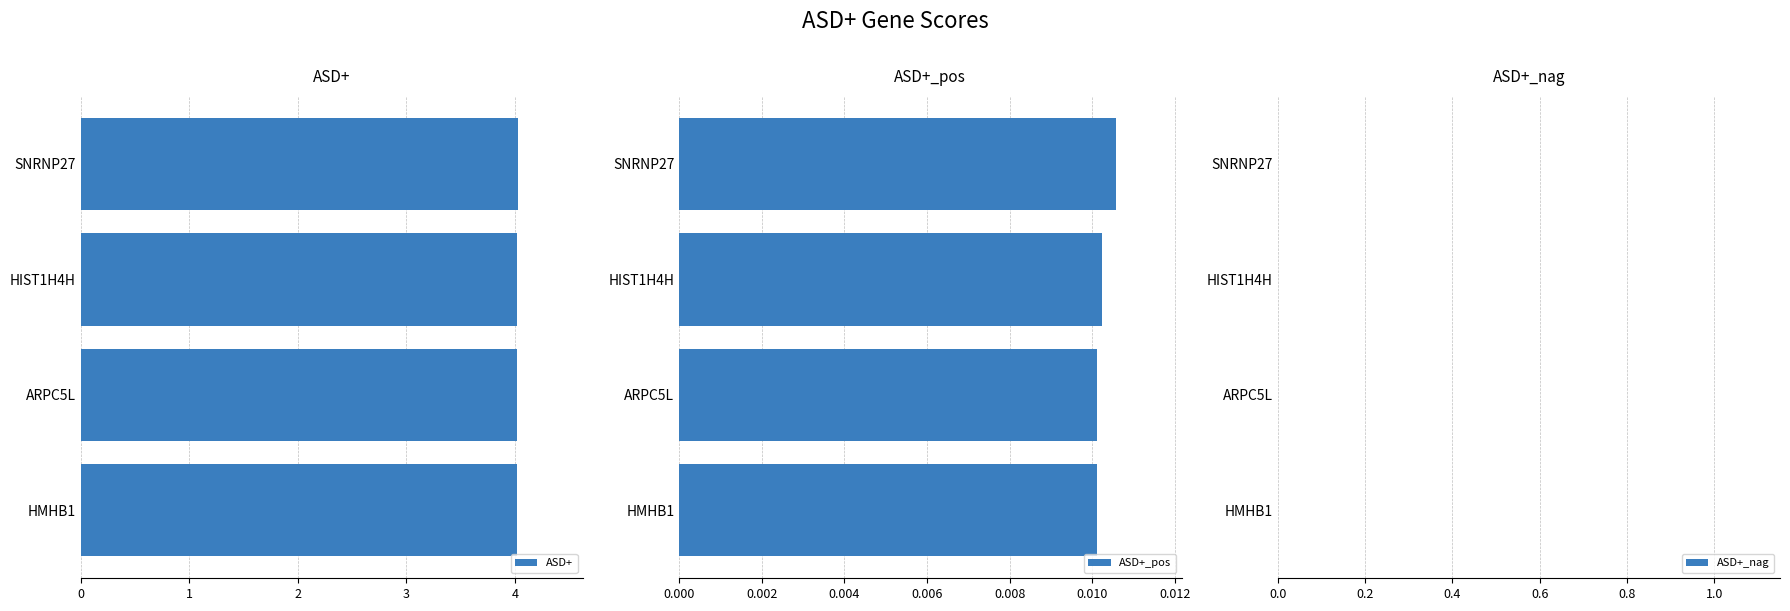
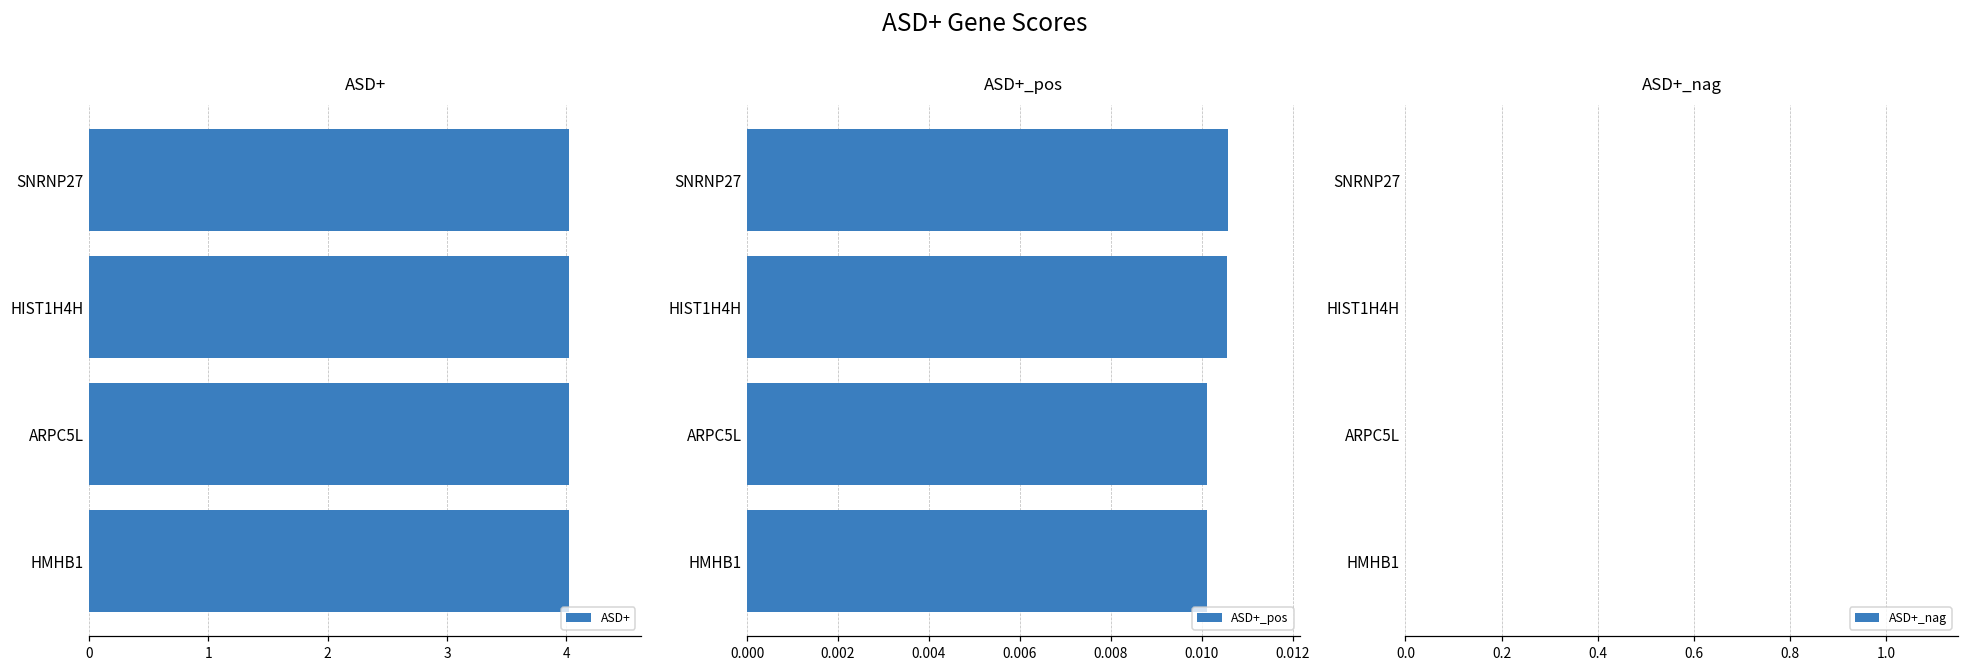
  {
    "ASD+": {
      "SNRNP27": 4.02,
      "HIST1H4H": 4.02,
      "ARPC5L": 4.02,
      "HMHB1": 4.02
    },
    "ASD+_pos": {
      "SNRNP27": 0.0106,
-     "HIST1H4H": 0.0102,
+     "HIST1H4H": 0.0106,
      "ARPC5L": 0.0101,
      "HMHB1": 0.0101
    },
    "ASD+_nag": {
      "SNRNP27": 0.00,
      "HIST1H4H": 0.00,
      "ARPC5L": 0.00,
      "HMHB1": 0.00
    }
  }
